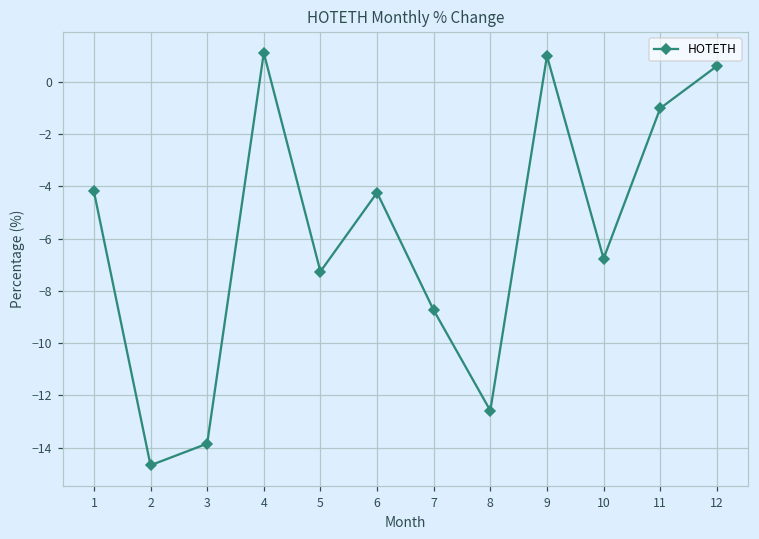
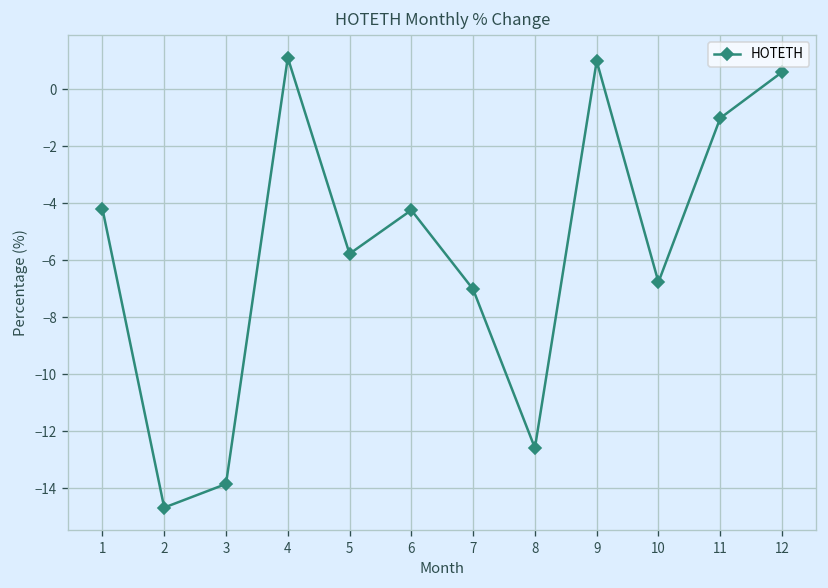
  {
    "1": -4.2,
    "2": -14.7,
    "3": -13.8,
    "4": 1.1,
-   "5": -7.3,
+   "5": -5.8,
    "6": -4.2,
-   "7": -8.7,
+   "7": -7.0,
    "8": -12.6,
    "9": 1.0,
    "10": -6.8,
    "11": -1.0,
    "12": 0.6
  }
